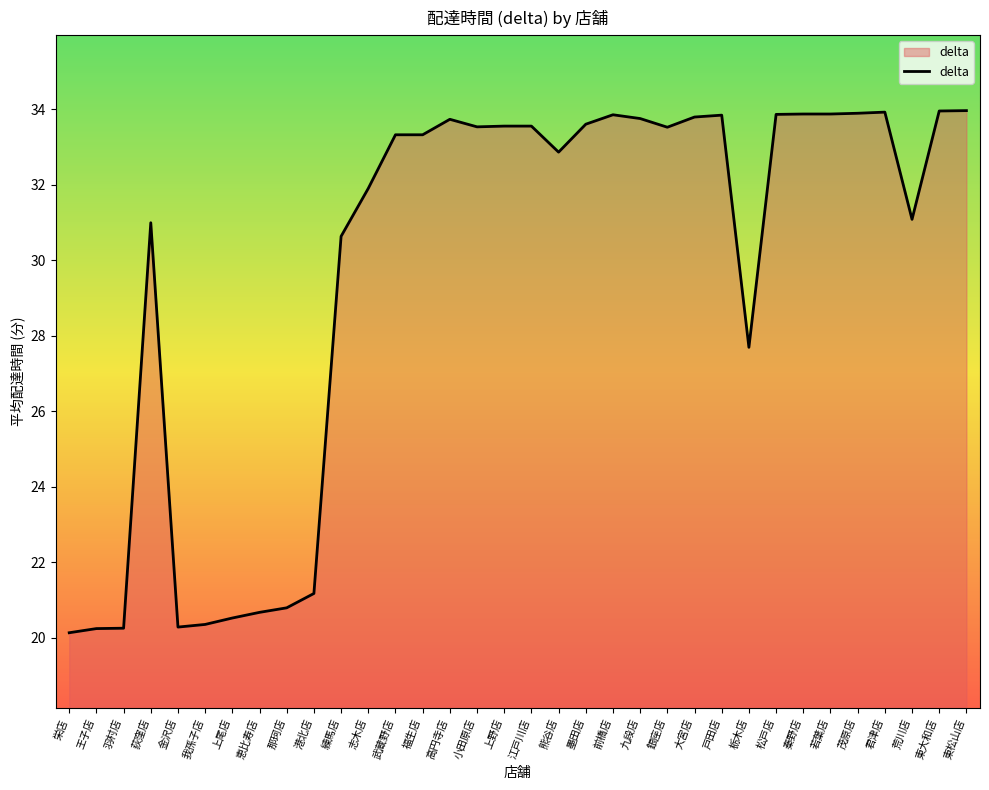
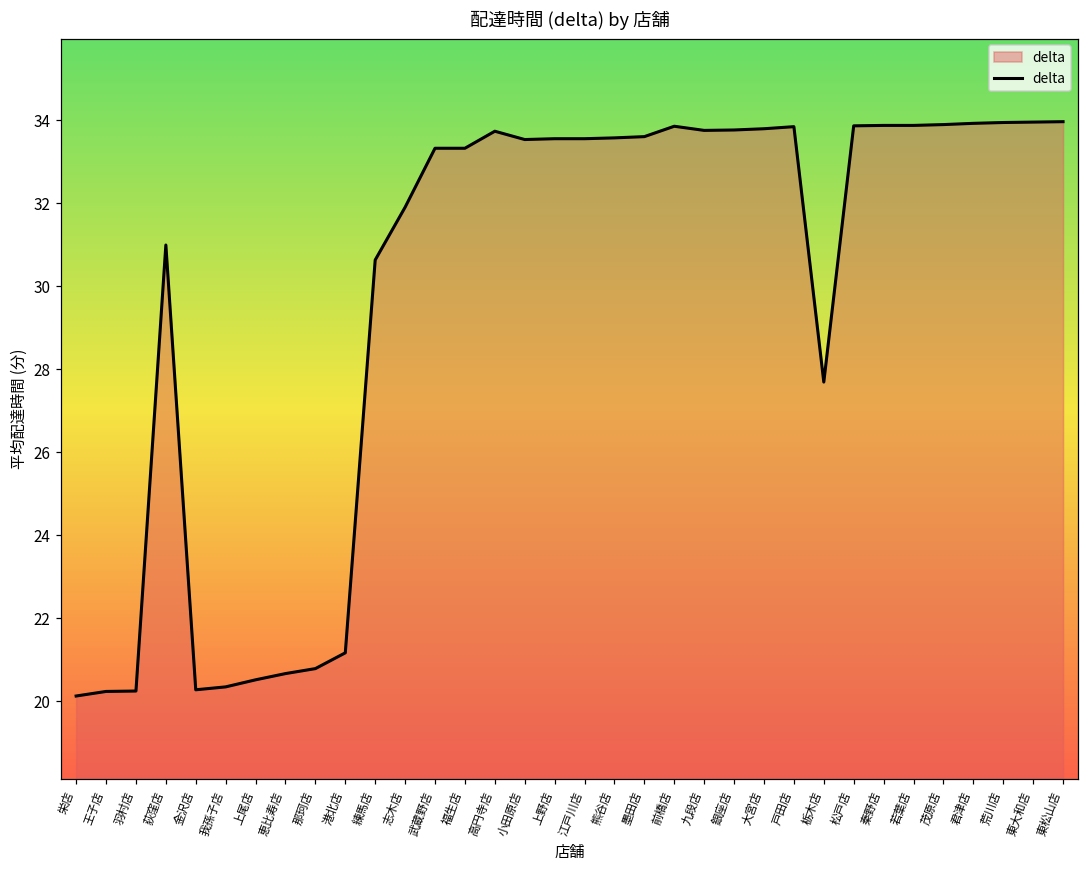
  {
    "栄店": 20.1,
    "王子店": 20.2,
    "羽村店": 20.3,
    "荻窪店": 31.0,
    "金沢店": 20.3,
    "我孫子店": 20.4,
    "上尾店": 20.5,
    "恵比寿店": 20.7,
    "那珂店": 20.8,
    "港北店": 21.2,
    "練馬店": 30.6,
    "志木店": 31.9,
    "武蔵野店": 33.3,
    "福生店": 33.3,
    "高円寺店": 33.7,
    "小田原店": 33.5,
    "上野店": 33.6,
    "江戸川店": 33.6,
-   "熊谷店": 32.9,
+   "熊谷店": 33.6,
    "墨田店": 33.6,
    "前橋店": 33.9,
    "九段店": 33.8,
-   "銀座店": 33.5,
+   "銀座店": 33.8,
    "大宮店": 33.8,
    "戸田店": 33.8,
    "栃木店": 27.7,
    "松戸店": 33.9,
    "秦野店": 33.9,
    "若葉店": 33.9,
    "茂原店": 33.9,
    "君津店": 33.9,
-   "荒川店": 31.1,
+   "荒川店": 33.9,
    "東大和店": 34.0,
    "東松山店": 34.0
  }
